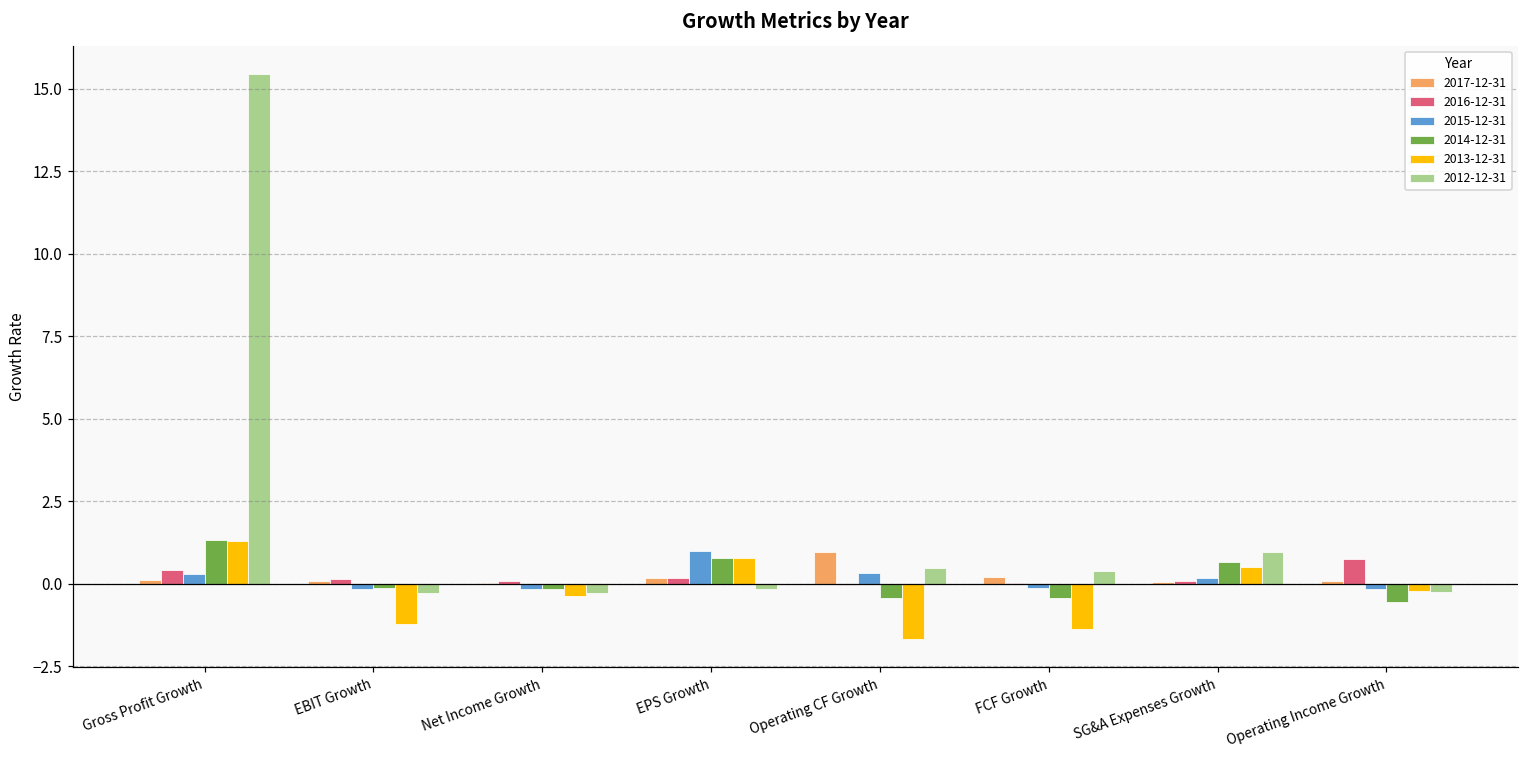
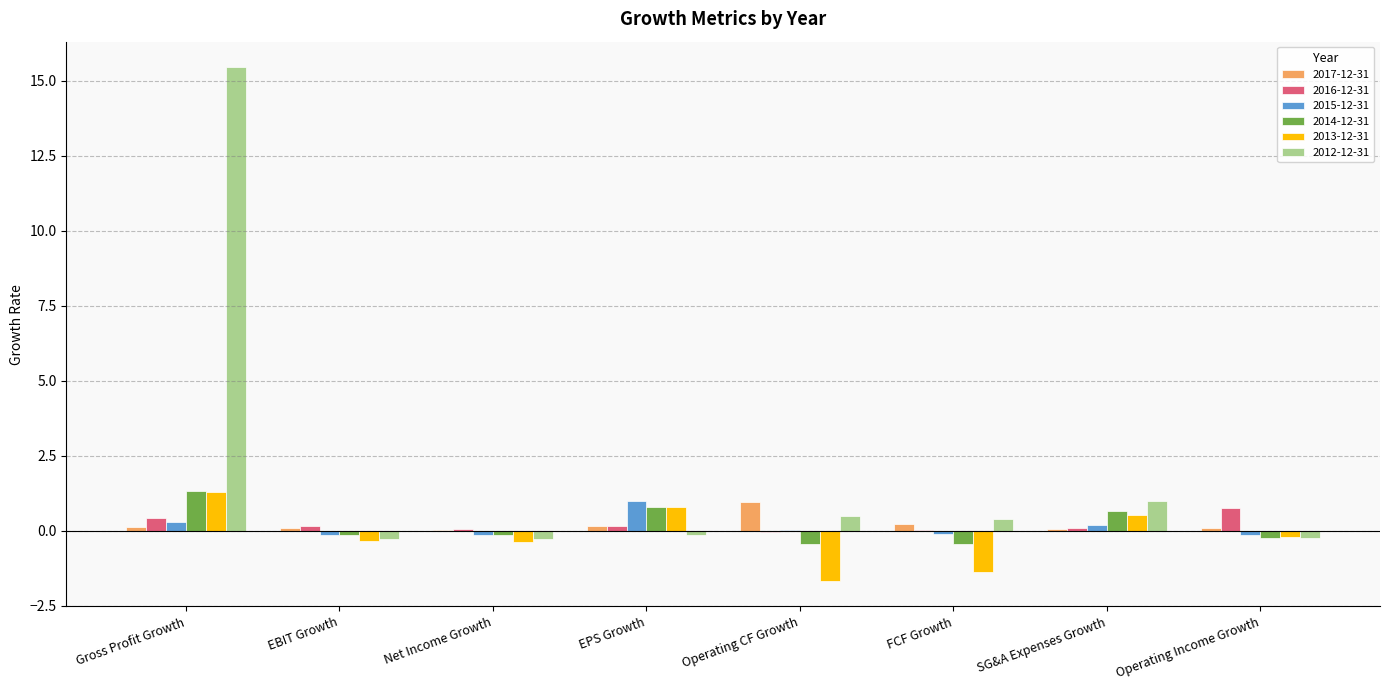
  {
    "2017-12-31": {
      "Gross Profit Growth": 0.1,
      "EBIT Growth": 0.1,
      "EPS Growth": 0.2,
      "Operating CF Growth": 1.0,
      "FCF Growth": 0.2
    },
    "2016-12-31": {
      "Gross Profit Growth": 0.4,
      "EBIT Growth": 0.1,
      "EPS Growth": 0.2,
      "SG&A Expenses Growth": 0.1,
      "Operating Income Growth": 0.8
    },
    "2015-12-31": {
      "Gross Profit Growth": 0.3,
      "EBIT Growth": -0.2,
      "Net Income Growth": -0.1,
      "EPS Growth": 1.0,
-     "Operating CF Growth": 0.3,
+     "Operating CF Growth": 0.0,
      "FCF Growth": -0.1,
      "SG&A Expenses Growth": 0.2,
      "Operating Income Growth": -0.2
    },
    "2014-12-31": {
      "Gross Profit Growth": 1.3,
      "EBIT Growth": -0.1,
      "Net Income Growth": -0.1,
      "EPS Growth": 0.8,
      "Operating CF Growth": -0.4,
      "FCF Growth": -0.4,
      "SG&A Expenses Growth": 0.7,
-     "Operating Income Growth": -0.6
+     "Operating Income Growth": -0.3
    },
    "2013-12-31": {
      "Gross Profit Growth": 1.3,
-     "EBIT Growth": -1.2,
+     "EBIT Growth": -0.4,
      "Net Income Growth": -0.4,
      "EPS Growth": 0.8,
      "Operating CF Growth": -1.7,
      "FCF Growth": -1.4,
      "SG&A Expenses Growth": 0.5,
      "Operating Income Growth": -0.2
    },
    "2012-12-31": {
      "Gross Profit Growth": 15.4,
      "EBIT Growth": -0.3,
      "Net Income Growth": -0.3,
      "EPS Growth": -0.2,
      "Operating CF Growth": 0.5,
      "FCF Growth": 0.4,
      "SG&A Expenses Growth": 1.0,
      "Operating Income Growth": -0.2
    }
  }
